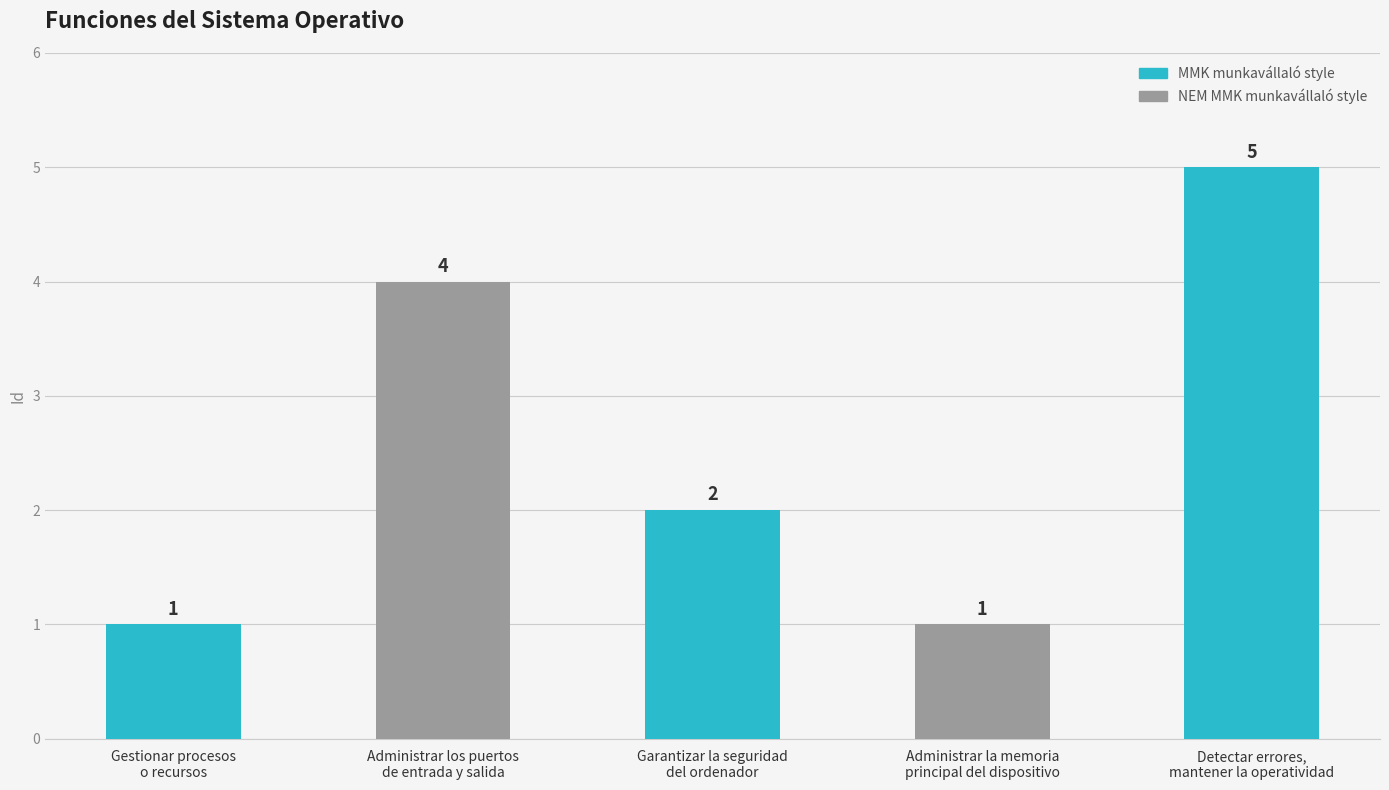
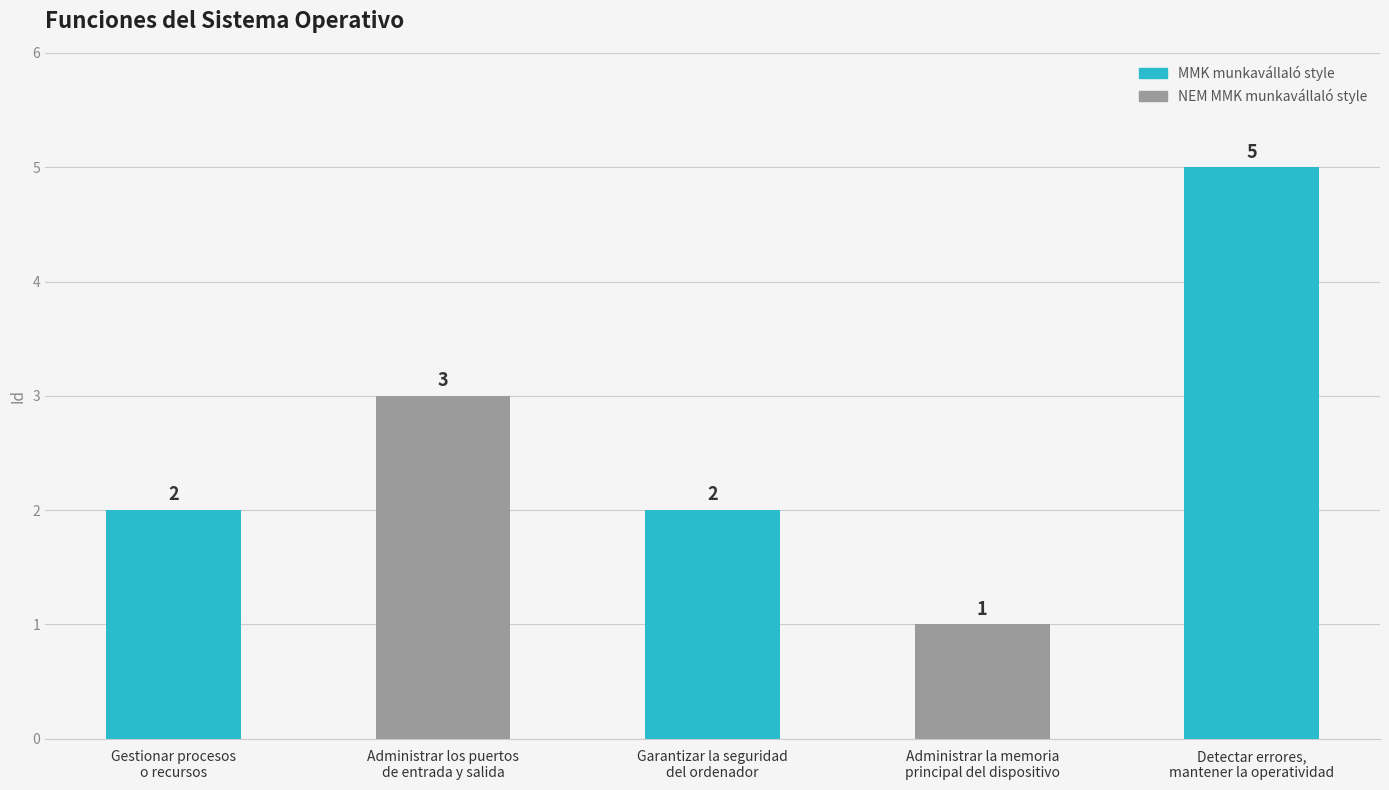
  {
-   "Gestionar procesos o recursos": 1,
-   "Administrar los puertos de entrada y salida": 4,
+   "Gestionar procesos o recursos": 2,
+   "Administrar los puertos de entrada y salida": 3,
    "Garantizar la seguridad del ordenador": 2,
    "Administrar la memoria principal del dispositivo": 1,
    "Detectar errores, mantener la operatividad": 5
  }
